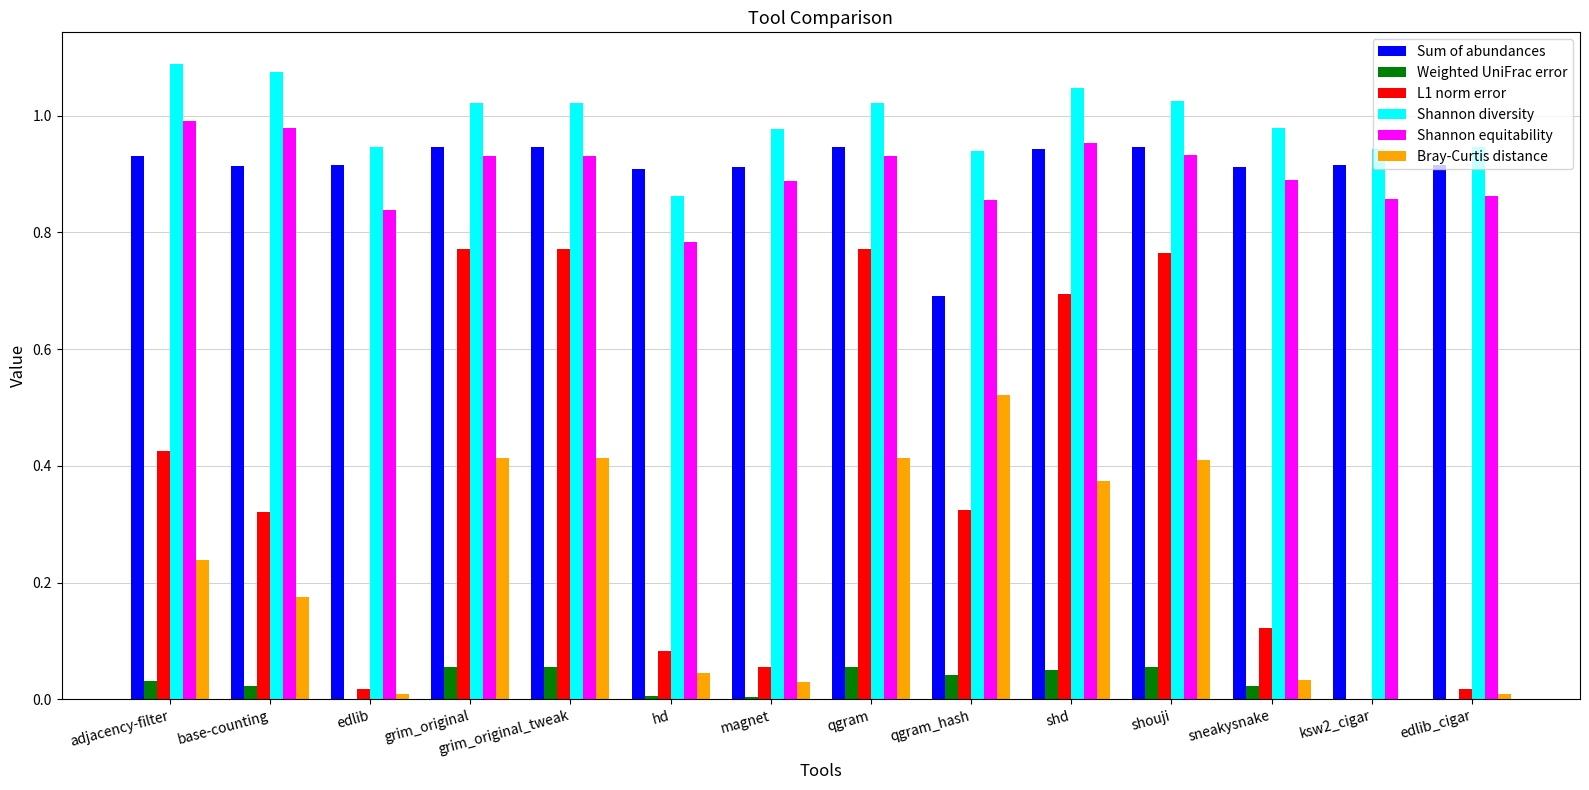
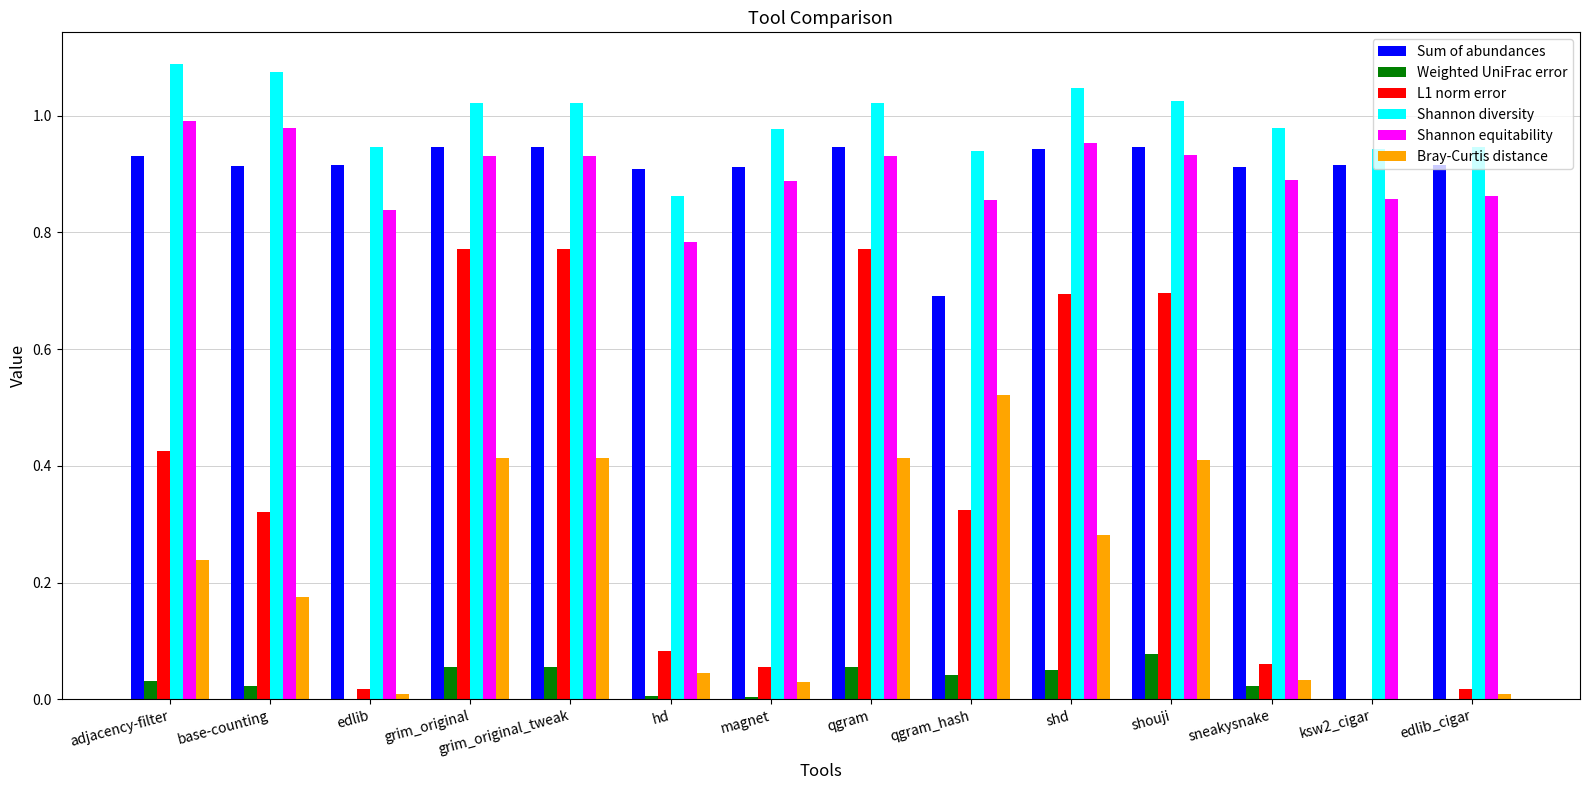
  {
    "Sum of abundances": {
      "adjacency-filter": 0.93,
      "base-counting": 0.91,
      "edlib": 0.92,
      "grim_original": 0.95,
      "grim_original_tweak": 0.95,
      "hd": 0.91,
      "magnet": 0.91,
      "qgram": 0.95,
      "qgram_hash": 0.69,
      "shd": 0.94,
      "shouji": 0.95,
      "sneakysnake": 0.91,
      "ksw2_cigar": 0.92
    },
    "Weighted UniFrac error": {
      "adjacency-filter": 0.03,
      "base-counting": 0.02,
      "grim_original": 0.06,
      "grim_original_tweak": 0.06,
      "hd": 0.01,
      "qgram": 0.06,
      "qgram_hash": 0.04,
      "shd": 0.05,
-     "shouji": 0.06,
+     "shouji": 0.08,
      "sneakysnake": 0.02,
      "ksw2_cigar": 0.00
    },
    "L1 norm error": {
      "adjacency-filter": 0.43,
      "base-counting": 0.32,
      "edlib": 0.02,
      "grim_original": 0.77,
      "grim_original_tweak": 0.77,
      "hd": 0.08,
      "magnet": 0.05,
      "qgram": 0.77,
      "qgram_hash": 0.32,
      "shd": 0.69,
-     "shouji": 0.77,
-     "sneakysnake": 0.12,
+     "shouji": 0.70,
+     "sneakysnake": 0.06,
      "ksw2_cigar": 0.00,
      "edlib_cigar": 0.02
    },
    "Shannon diversity": {
      "adjacency-filter": 1.09,
      "base-counting": 1.08,
      "edlib": 0.95,
      "grim_original": 1.02,
      "grim_original_tweak": 1.02,
      "hd": 0.86,
      "magnet": 0.98,
      "qgram": 1.02,
      "qgram_hash": 0.94,
      "shd": 1.05,
      "shouji": 1.02,
      "sneakysnake": 0.98
    },
    "Shannon equitability": {
      "adjacency-filter": 0.99,
      "base-counting": 0.98,
      "edlib": 0.84,
      "grim_original": 0.93,
      "grim_original_tweak": 0.93,
      "hd": 0.78,
      "magnet": 0.89,
      "qgram": 0.93,
      "qgram_hash": 0.86,
      "shd": 0.95,
      "shouji": 0.93,
      "sneakysnake": 0.89,
      "ksw2_cigar": 0.86,
      "edlib_cigar": 0.86
    },
    "Bray-Curtis distance": {
      "adjacency-filter": 0.24,
      "base-counting": 0.18,
      "edlib": 0.01,
      "grim_original": 0.41,
      "grim_original_tweak": 0.41,
      "hd": 0.05,
      "magnet": 0.03,
      "qgram": 0.41,
      "qgram_hash": 0.52,
-     "shd": 0.37,
+     "shd": 0.28,
      "shouji": 0.41,
      "sneakysnake": 0.03,
      "ksw2_cigar": 0.00,
      "edlib_cigar": 0.01
    }
  }
